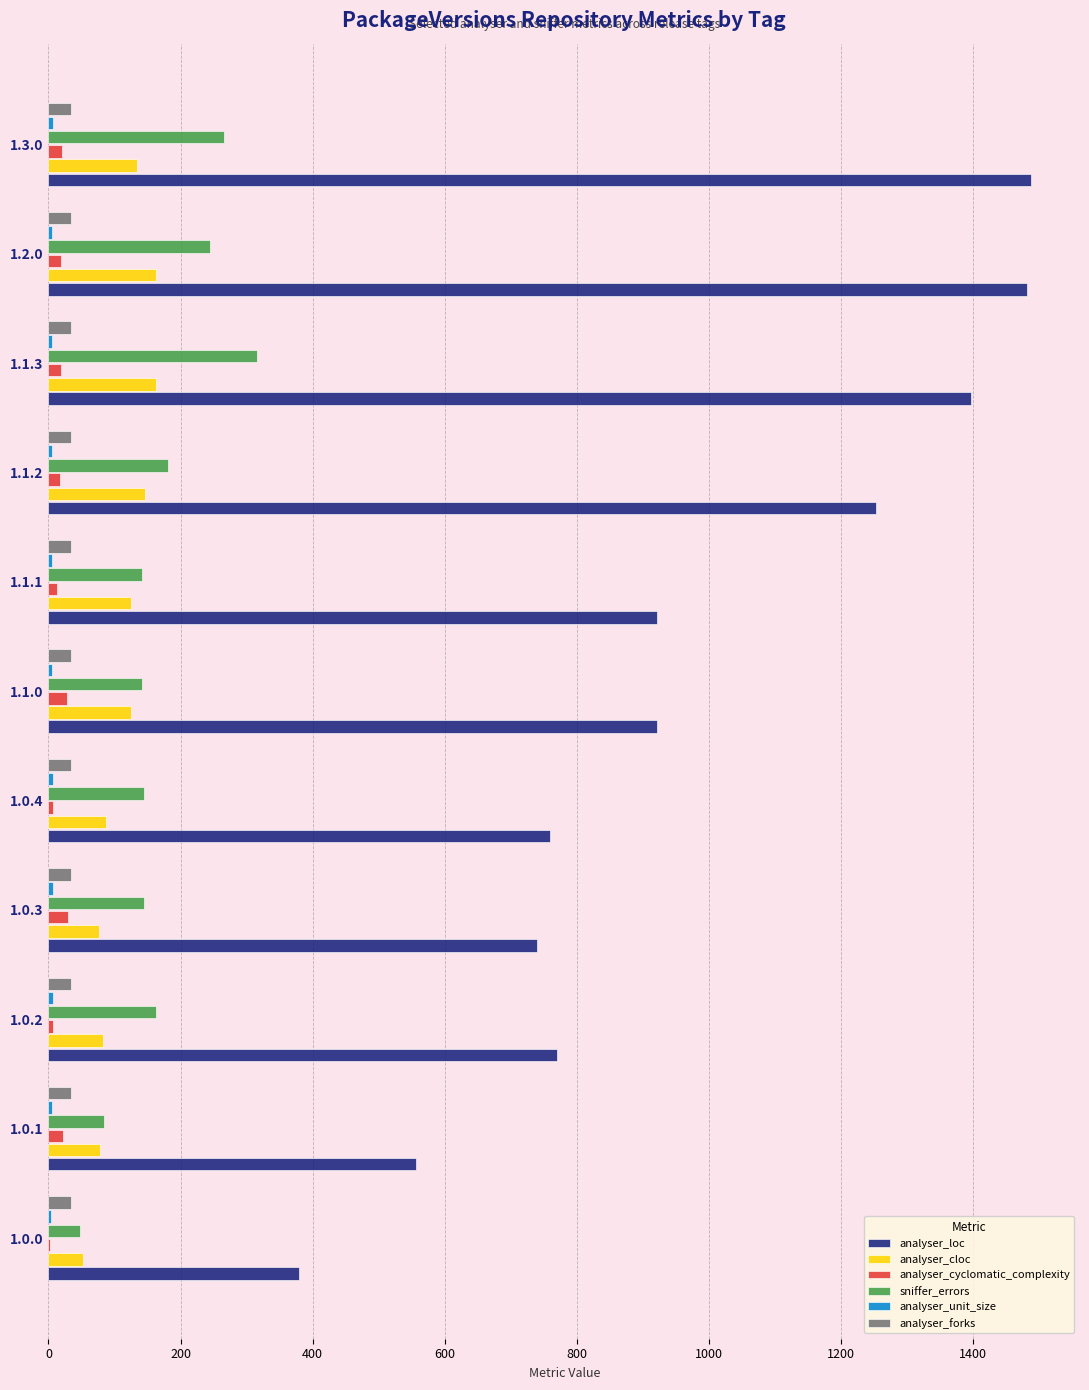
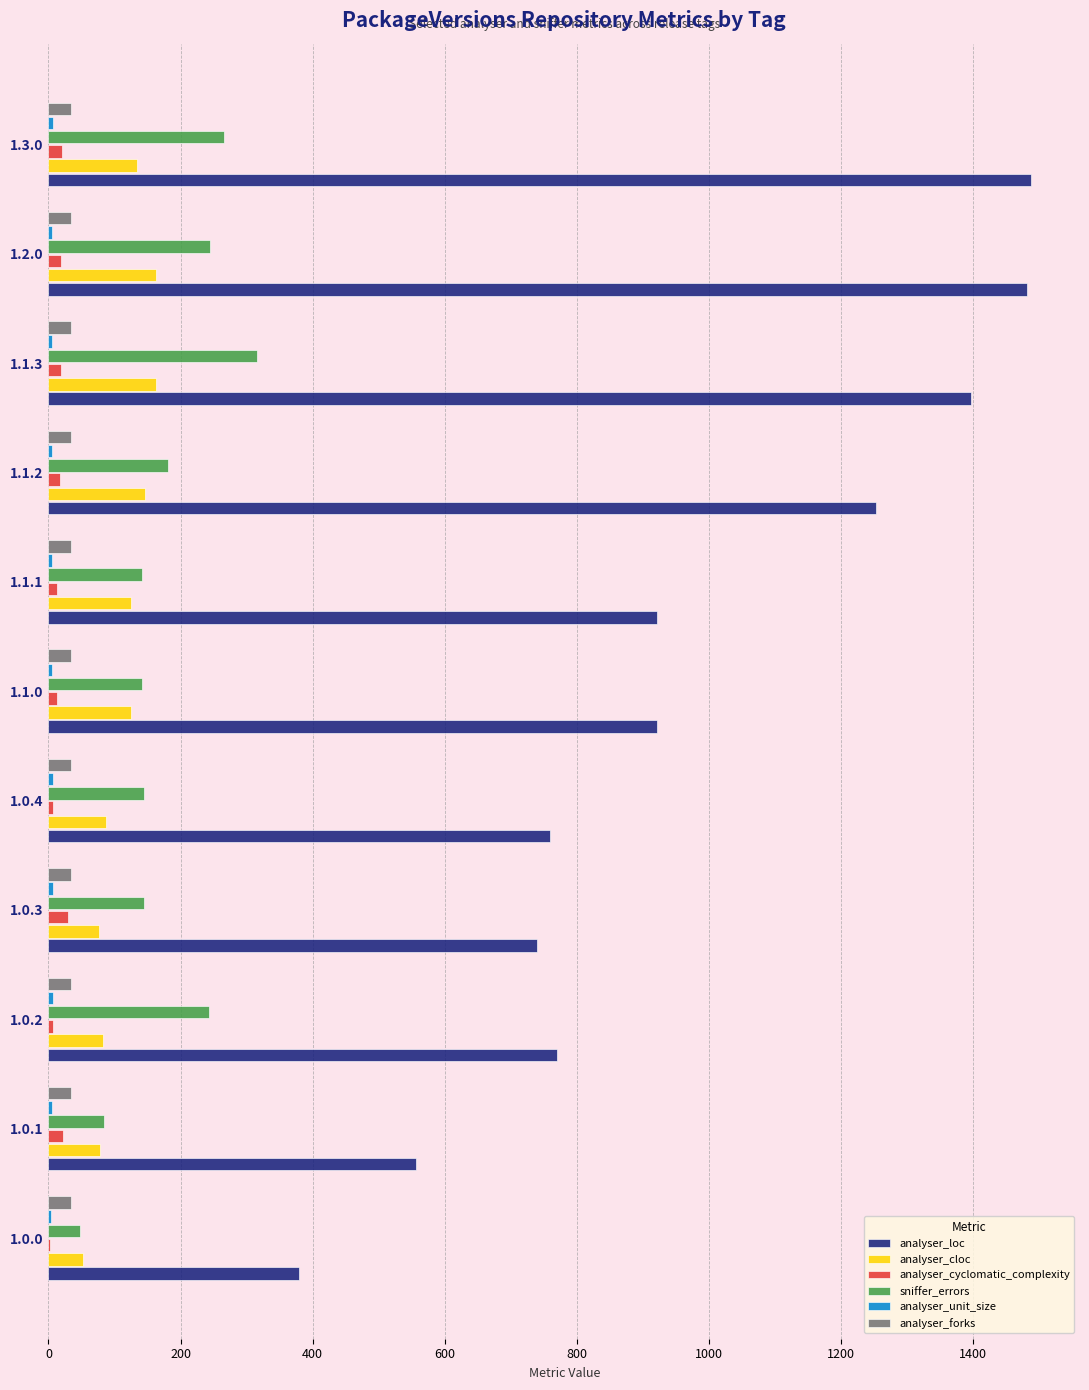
  {
    "analyser_loc": {
      "1.3.0": 1490,
      "1.2.0": 1480,
      "1.1.3": 1400,
      "1.1.2": 1250,
      "1.1.1": 920,
      "1.1.0": 920,
      "1.0.4": 760,
      "1.0.3": 740,
      "1.0.2": 770,
      "1.0.1": 560,
      "1.0.0": 380
    },
    "analyser_cloc": {
      "1.3.0": 130,
      "1.2.0": 160,
      "1.1.3": 160,
      "1.1.2": 150,
      "1.1.1": 130,
      "1.1.0": 130,
      "1.0.4": 90,
      "1.0.3": 80,
      "1.0.2": 80,
      "1.0.1": 80,
      "1.0.0": 50
    },
    "analyser_cyclomatic_complexity": {
      "1.3.0": 20,
      "1.2.0": 20,
      "1.1.3": 20,
      "1.1.2": 20,
      "1.1.1": 10,
-     "1.1.0": 30,
+     "1.1.0": 10,
      "1.0.4": 10,
      "1.0.3": 30,
      "1.0.2": 10,
      "1.0.1": 20
    },
    "sniffer_errors": {
      "1.3.0": 270,
      "1.2.0": 240,
      "1.1.3": 320,
      "1.1.2": 180,
      "1.1.1": 140,
      "1.1.0": 140,
      "1.0.4": 140,
      "1.0.3": 140,
-     "1.0.2": 160,
+     "1.0.2": 240,
      "1.0.1": 80,
      "1.0.0": 50
    },
    "analyser_unit_size": {
      "1.3.0": 10,
      "1.2.0": 10,
      "1.1.3": 10,
      "1.1.2": 10,
      "1.1.1": 10,
      "1.1.0": 10,
      "1.0.4": 10,
      "1.0.3": 10,
      "1.0.2": 10,
      "1.0.1": 10,
      "1.0.0": 0
    },
    "analyser_forks": {
      "1.3.0": 30,
      "1.2.0": 30,
      "1.1.3": 30,
      "1.1.2": 30,
      "1.1.1": 30,
      "1.1.0": 30,
      "1.0.4": 30,
      "1.0.3": 30,
      "1.0.2": 30,
      "1.0.1": 30,
      "1.0.0": 30
    }
  }
